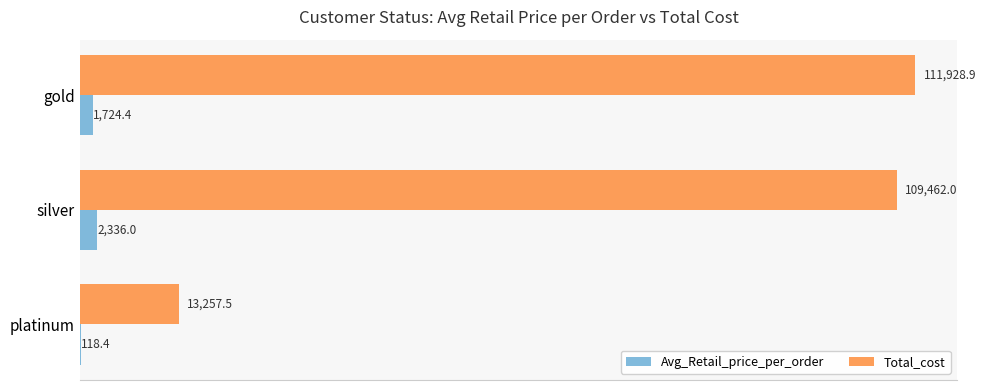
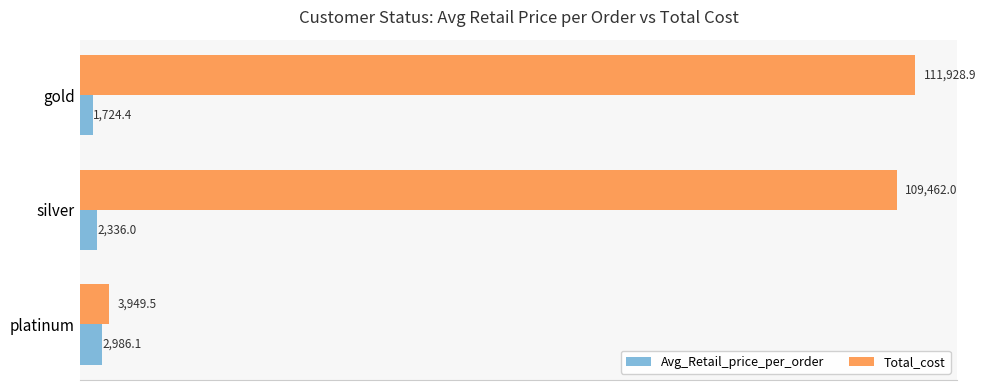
  {
    "Avg_Retail_price_per_order": {
      "gold": "1,724.4",
      "silver": "2,336.0",
-     "platinum": "118.4"
+     "platinum": "2,986.1"
    },
    "Total_cost": {
      "gold": "111,928.9",
      "silver": "109,462.0",
-     "platinum": "13,257.5"
+     "platinum": "3,949.5"
    }
  }
